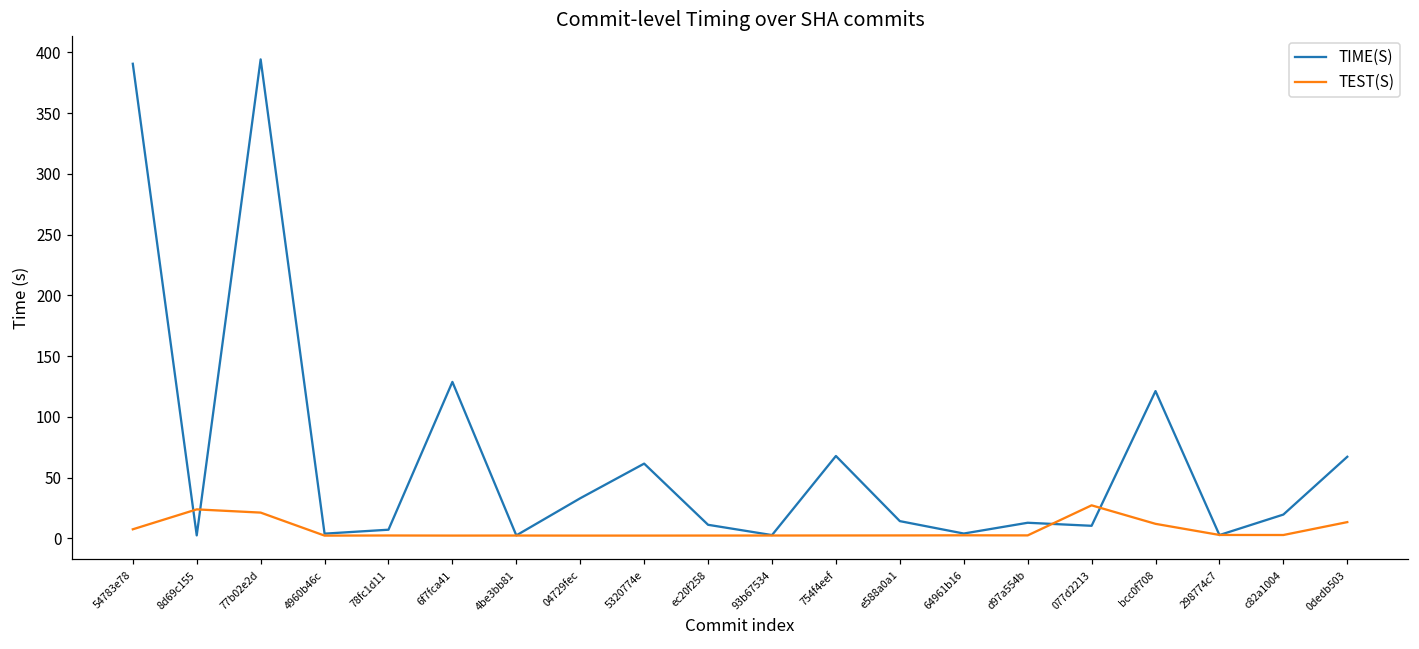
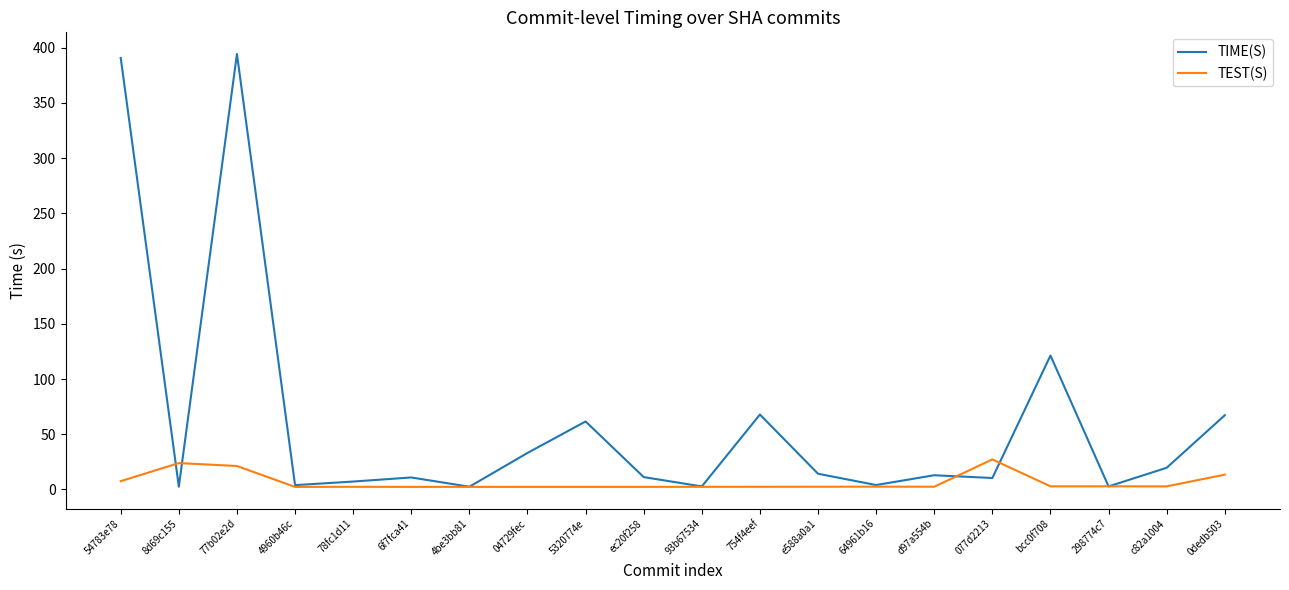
  {
    "TIME(S)": {
      "54783e78": 391,
      "8d69c155": 3,
      "77b02e2d": 394,
      "78fc1d11": 7,
-     "6f7fca41": 129,
+     "6f7fca41": 11,
      "04729fec": 33,
      "5320774e": 62,
      "ec20f258": 11,
      "754f4eef": 68,
      "e588a0a1": 14,
      "d97a554b": 13,
      "077d2213": 10,
      "bcc0f708": 121,
      "c82a1004": 20,
      "0dedb503": 67
    },
    "TEST(S)": {
      "54783e78": 8,
      "8d69c155": 24,
      "77b02e2d": 21,
      "78fc1d11": 2,
      "6f7fca41": 2,
      "04729fec": 2,
      "5320774e": 2,
      "ec20f258": 2,
      "754f4eef": 2,
      "e588a0a1": 2,
      "d97a554b": 3,
      "077d2213": 27,
-     "bcc0f708": 12,
+     "bcc0f708": 3,
      "c82a1004": 3,
      "0dedb503": 13
    }
  }
